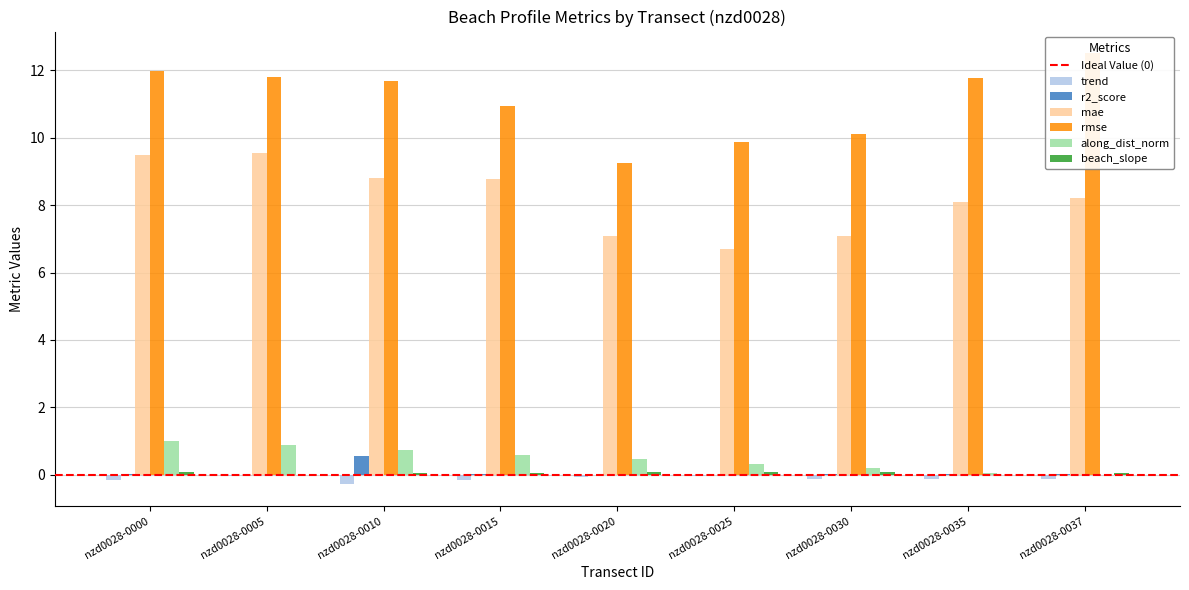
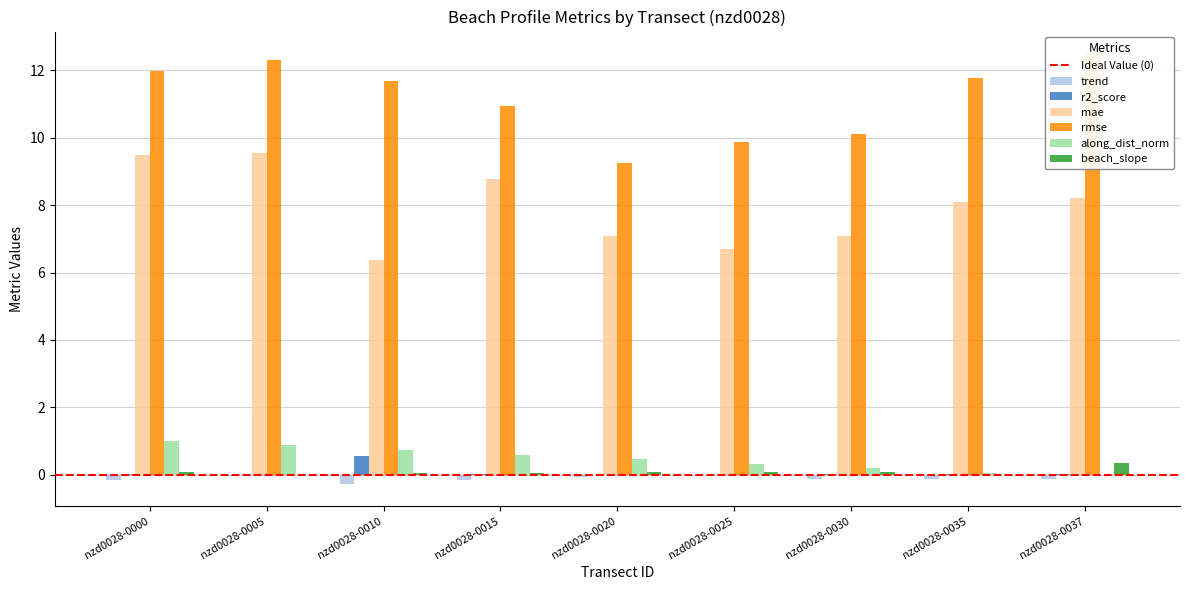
  {
    "trend": {
      "nzd0028-0000": -0.2,
      "nzd0028-0010": -0.3,
      "nzd0028-0015": -0.2,
      "nzd0028-0020": -0.1,
      "nzd0028-0030": -0.1,
      "nzd0028-0035": -0.1,
      "nzd0028-0037": -0.1
    },
    "r2_score": {
      "nzd0028-0010": 0.6
    },
    "mae": {
      "nzd0028-0000": 9.5,
      "nzd0028-0005": 9.5,
-     "nzd0028-0010": 8.8,
+     "nzd0028-0010": 6.4,
      "nzd0028-0015": 8.8,
      "nzd0028-0020": 7.1,
      "nzd0028-0025": 6.7,
      "nzd0028-0030": 7.1,
      "nzd0028-0035": 8.1,
      "nzd0028-0037": 8.2
    },
    "rmse": {
      "nzd0028-0000": 12.0,
-     "nzd0028-0005": 11.8,
+     "nzd0028-0005": 12.3,
      "nzd0028-0010": 11.7,
      "nzd0028-0015": 10.9,
      "nzd0028-0020": 9.2,
      "nzd0028-0025": 9.9,
      "nzd0028-0030": 10.1,
      "nzd0028-0035": 11.8
    },
    "along_dist_norm": {
      "nzd0028-0000": 1.0,
      "nzd0028-0005": 0.9,
      "nzd0028-0010": 0.7,
      "nzd0028-0015": 0.6,
      "nzd0028-0020": 0.5,
      "nzd0028-0025": 0.3,
      "nzd0028-0030": 0.2,
      "nzd0028-0037": 0.0
    },
    "beach_slope": {
      "nzd0028-0005": 0.0,
      "nzd0028-0035": 0.0,
-     "nzd0028-0037": 0.1
+     "nzd0028-0037": 0.4
    }
  }
